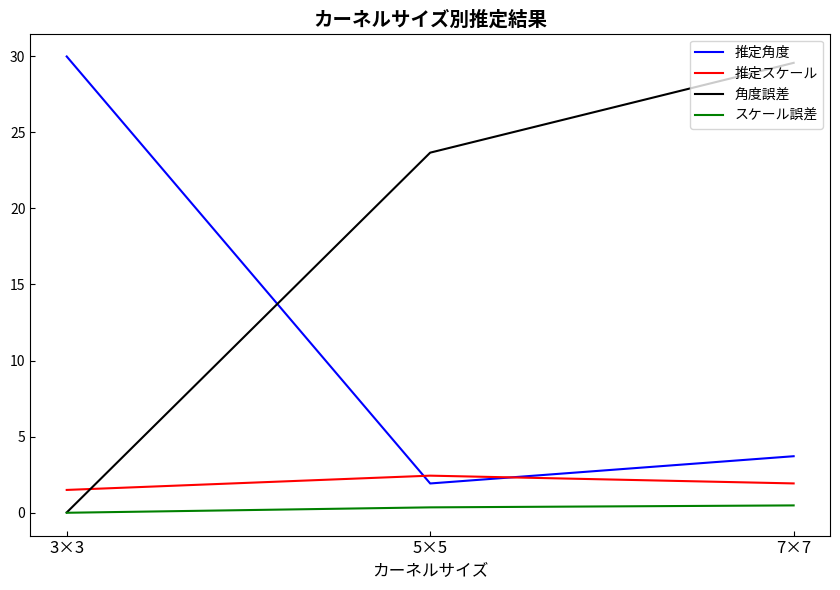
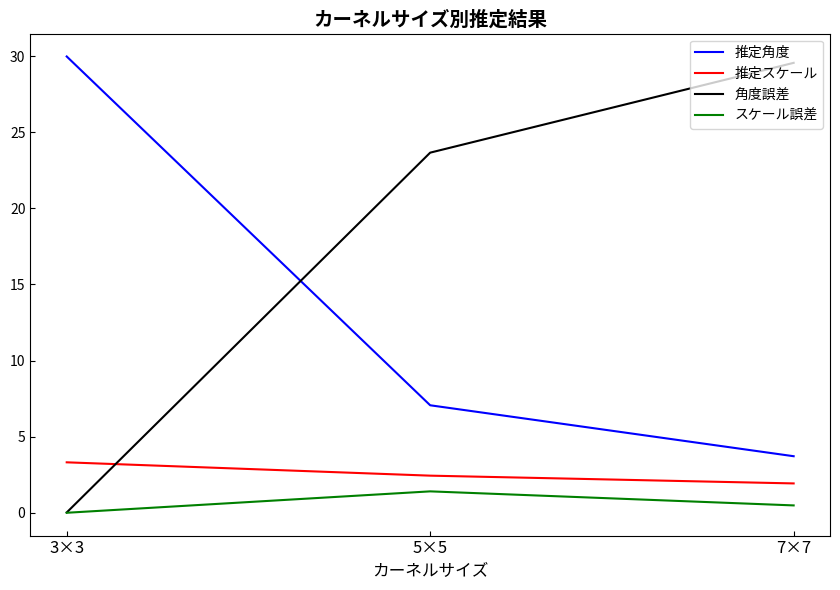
  {
    "推定角度": {
      "3×3": 30.0,
-     "5×5": 1.9,
+     "5×5": 7.1,
      "7×7": 3.7
    },
    "推定スケール": {
-     "3×3": 1.5,
+     "3×3": 3.3,
      "5×5": 2.4,
      "7×7": 1.9
    },
    "角度誤差": {
      "5×5": 23.7
    },
    "スケール誤差": {
-     "5×5": 0.4,
+     "5×5": 1.4,
      "7×7": 0.5
    }
  }
